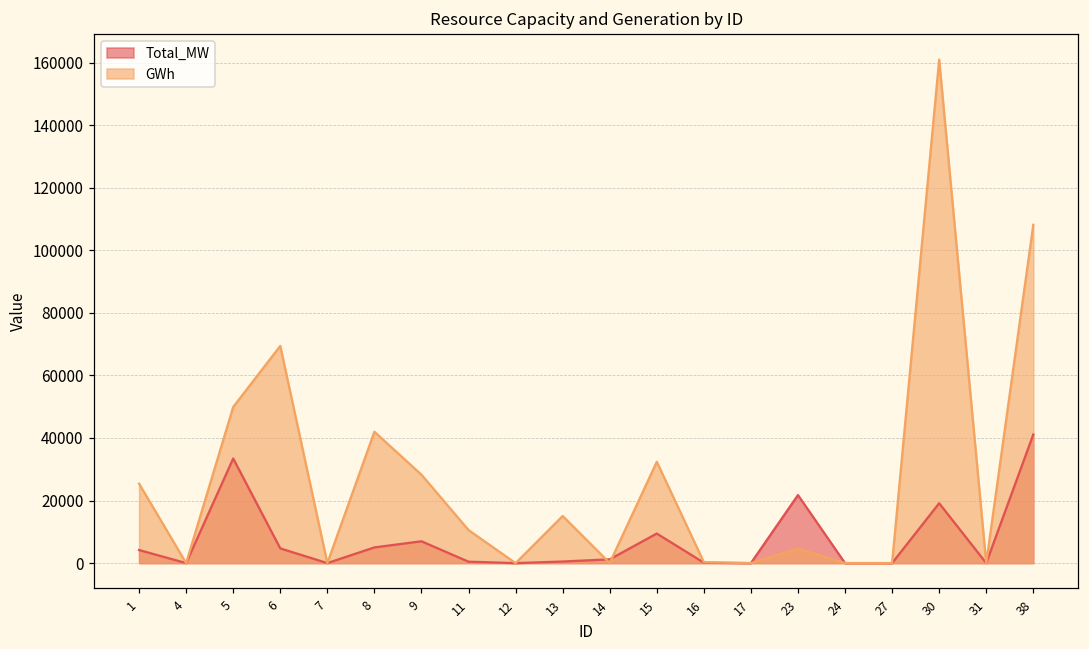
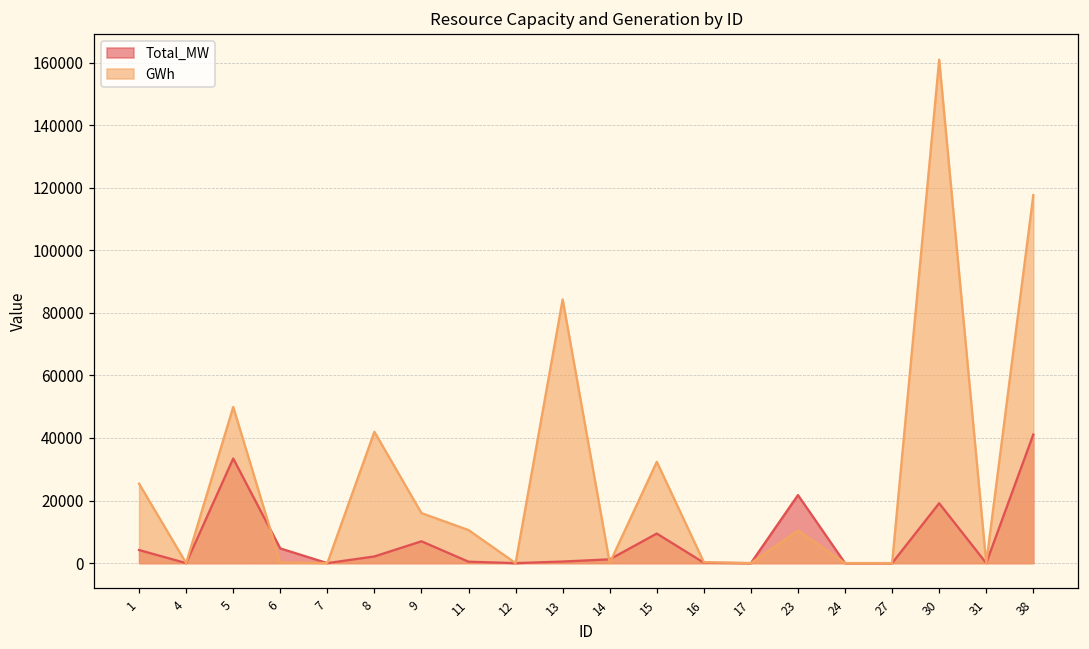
  {
    "Total_MW": {
      "1": 4000,
      "5": 33000,
      "6": 5000,
-     "8": 5000,
+     "8": 2000,
      "9": 7000,
      "11": 0,
      "13": 1000,
      "14": 1000,
      "15": 9000,
      "23": 22000,
      "30": 19000,
      "38": 41000
    },
    "GWh": {
      "1": 25000,
      "5": 50000,
-     "6": 69000,
+     "6": 0,
      "8": 42000,
-     "9": 28000,
+     "9": 16000,
      "11": 11000,
-     "13": 15000,
+     "13": 84000,
      "14": 0,
      "15": 32000,
-     "23": 5000,
+     "23": 10000,
      "30": 161000,
-     "38": 108000
+     "38": 118000
    }
  }
